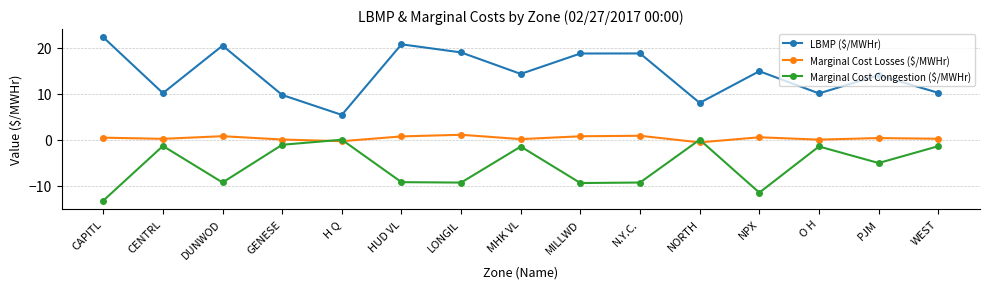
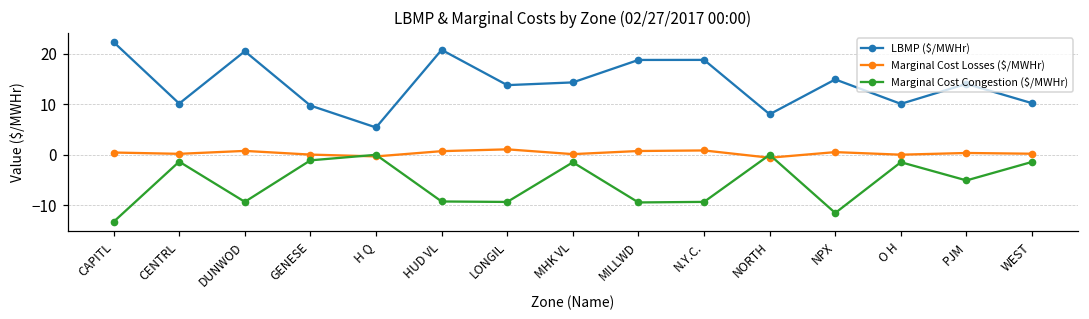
  {
    "LBMP ($/MWHr)": {
      "CAPITL": 22,
      "CENTRL": 10,
      "DUNWOD": 21,
      "GENESE": 10,
      "H Q": 5,
      "HUD VL": 21,
-     "LONGIL": 19,
+     "LONGIL": 14,
      "MHK VL": 14,
      "MILLWD": 19,
      "N.Y.C.": 19,
      "NORTH": 8,
      "NPX": 15,
      "O H": 10,
      "WEST": 10
    },
    "Marginal Cost Losses ($/MWHr)": {
      "CAPITL": 0,
      "CENTRL": 0,
      "DUNWOD": 1,
      "GENESE": 0,
      "HUD VL": 1,
      "LONGIL": 1,
      "MHK VL": 0,
      "MILLWD": 1,
      "N.Y.C.": 1,
      "NORTH": -1,
      "NPX": 1,
      "O H": 0,
      "PJM": 0,
      "WEST": 0
    },
    "Marginal Cost Congestion ($/MWHr)": {
      "CAPITL": -13,
      "CENTRL": -1,
      "DUNWOD": -9,
      "GENESE": -1,
      "HUD VL": -9,
      "LONGIL": -9,
      "MHK VL": -1,
      "MILLWD": -9,
      "N.Y.C.": -9,
      "NORTH": 0,
      "NPX": -12,
      "O H": -1,
      "PJM": -5,
      "WEST": -1
    }
  }
